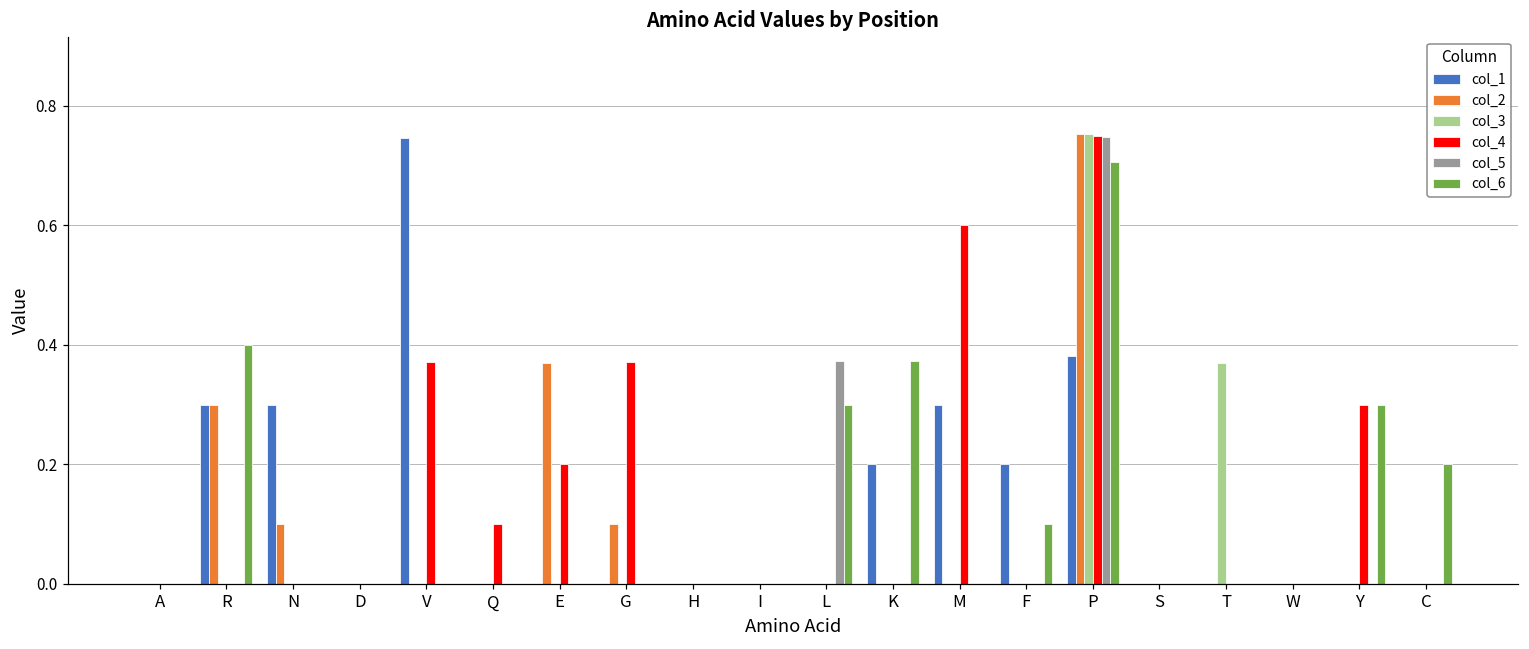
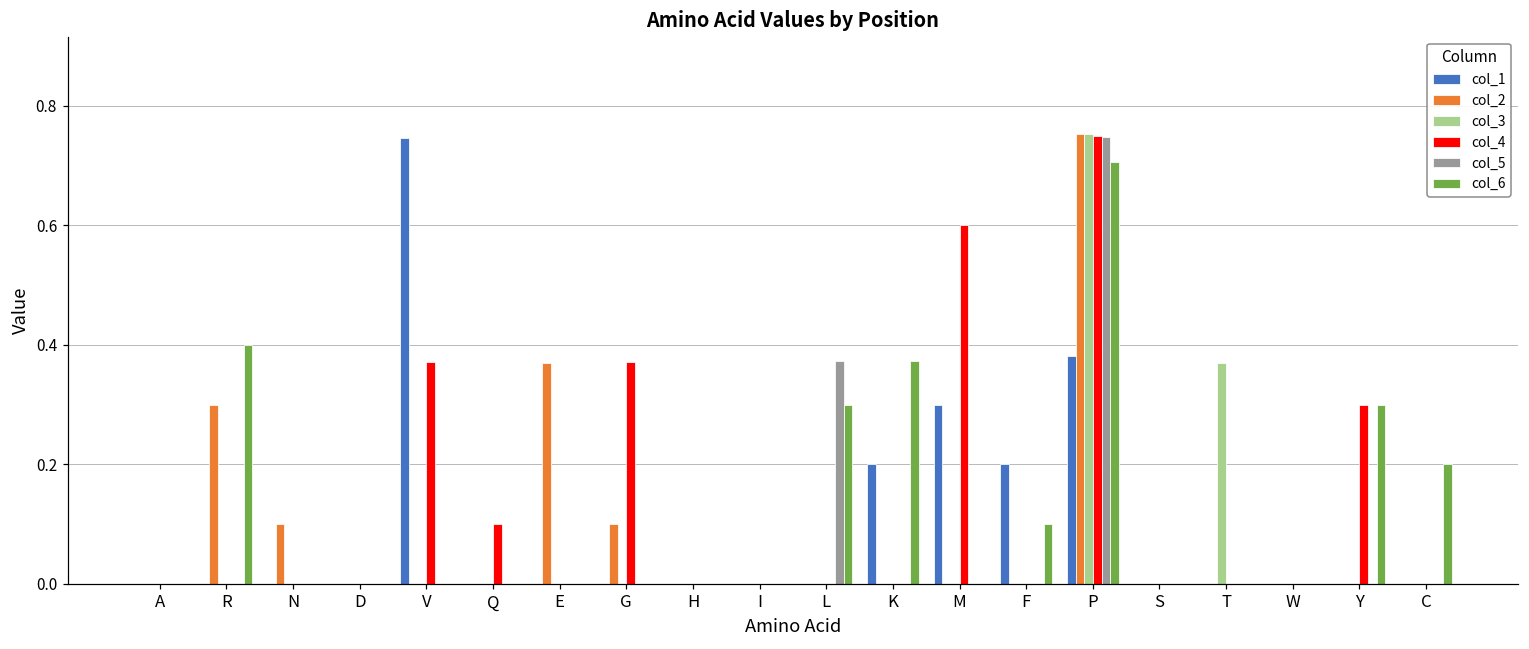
  {
    "col_1": {
      "A": 0.0,
-     "R": 0.3,
-     "N": 0.3,
+     "R": 0.0,
+     "N": 0.0,
      "D": 0.0,
      "V": 0.75,
      "Q": 0.0,
      "E": 0.0,
      "G": 0.0,
      "H": 0.0,
      "I": 0.0,
      "L": 0.0,
      "K": 0.2,
      "M": 0.3,
      "F": 0.2,
      "P": 0.38,
      "S": 0.0,
      "T": 0.0,
      "W": 0.0,
      "Y": 0.0,
      "C": 0.0
    },
    "col_2": {
      "A": 0.0,
      "R": 0.3,
      "N": 0.1,
      "D": 0.0,
      "V": 0.0,
      "Q": 0.0,
      "E": 0.37,
      "G": 0.1,
      "H": 0.0,
      "I": 0.0,
      "L": 0.0,
      "K": 0.0,
      "M": 0.0,
      "F": 0.0,
      "P": 0.75,
      "S": 0.0,
      "T": 0.0,
      "W": 0.0,
      "Y": 0.0,
      "C": 0.0
    },
    "col_4": {
      "A": 0.0,
      "R": 0.0,
      "N": 0.0,
      "D": 0.0,
      "V": 0.37,
      "Q": 0.1,
-     "E": 0.2,
+     "E": 0.0,
      "G": 0.37,
      "H": 0.0,
      "I": 0.0,
      "L": 0.0,
      "K": 0.0,
      "M": 0.6,
      "F": 0.0,
      "P": 0.75,
      "S": 0.0,
      "T": 0.0,
      "W": 0.0,
      "Y": 0.3,
      "C": 0.0
    },
    "col_6": {
      "A": 0.0,
      "R": 0.4,
      "N": 0.0,
      "D": 0.0,
      "V": 0.0,
      "Q": 0.0,
      "E": 0.0,
      "G": 0.0,
      "H": 0.0,
      "I": 0.0,
      "L": 0.3,
      "K": 0.37,
      "M": 0.0,
      "F": 0.1,
      "P": 0.71,
      "S": 0.0,
      "T": 0.0,
      "W": 0.0,
      "Y": 0.3,
      "C": 0.2
    }
  }
